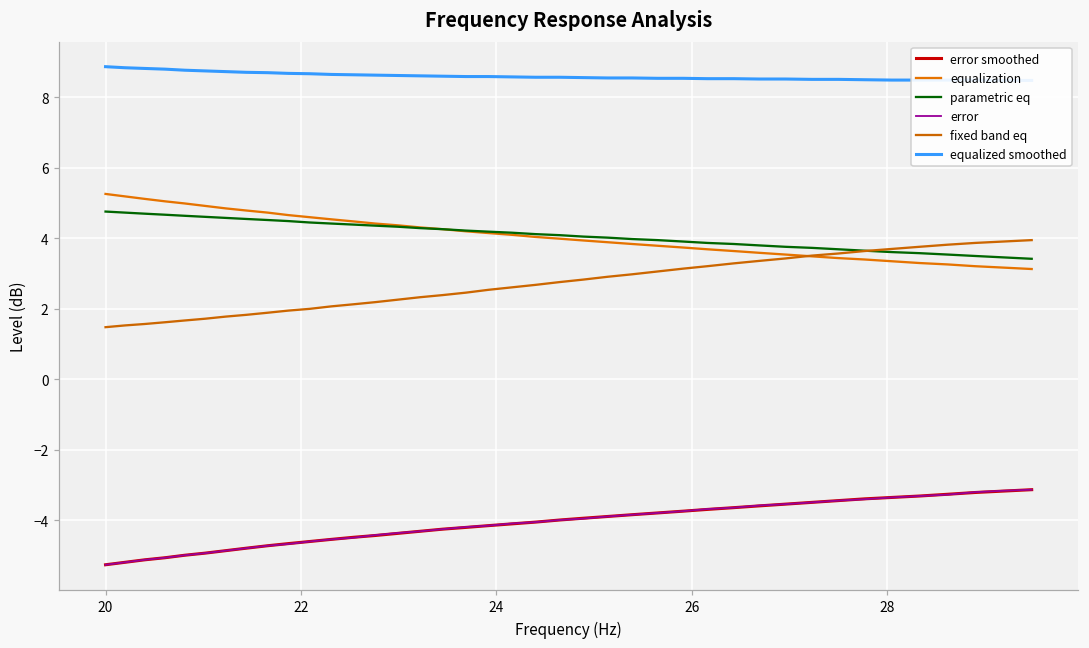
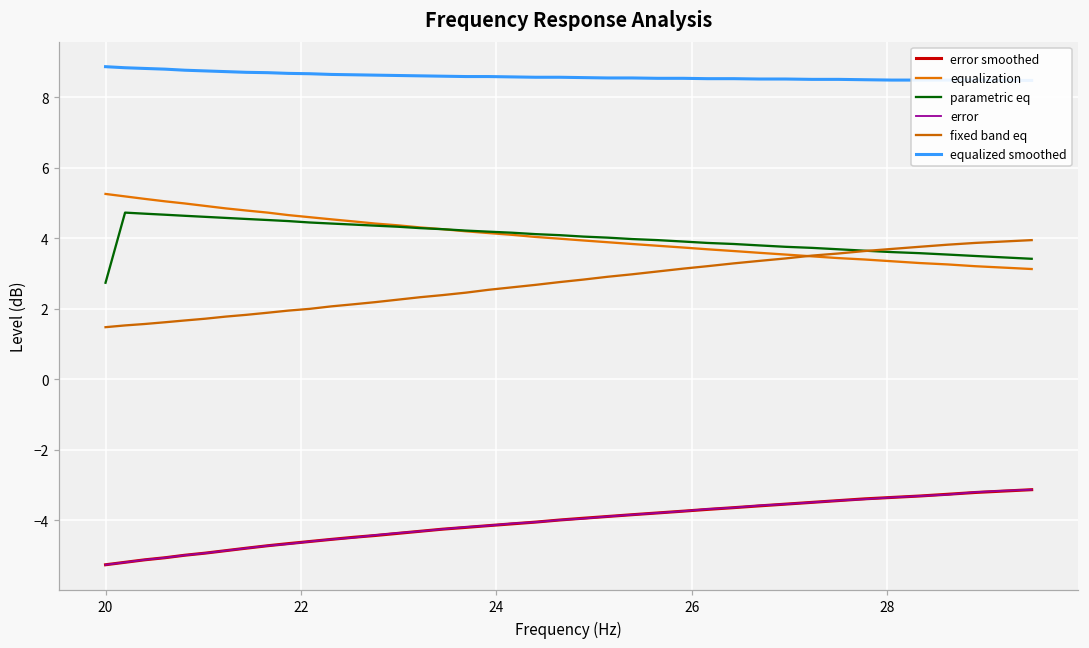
  {
    "parametric eq": {
-     "20": 4.8
+     "20": 2.7
    },
    "equalized smoothed": {
      "20": 8.9
    }
  }
